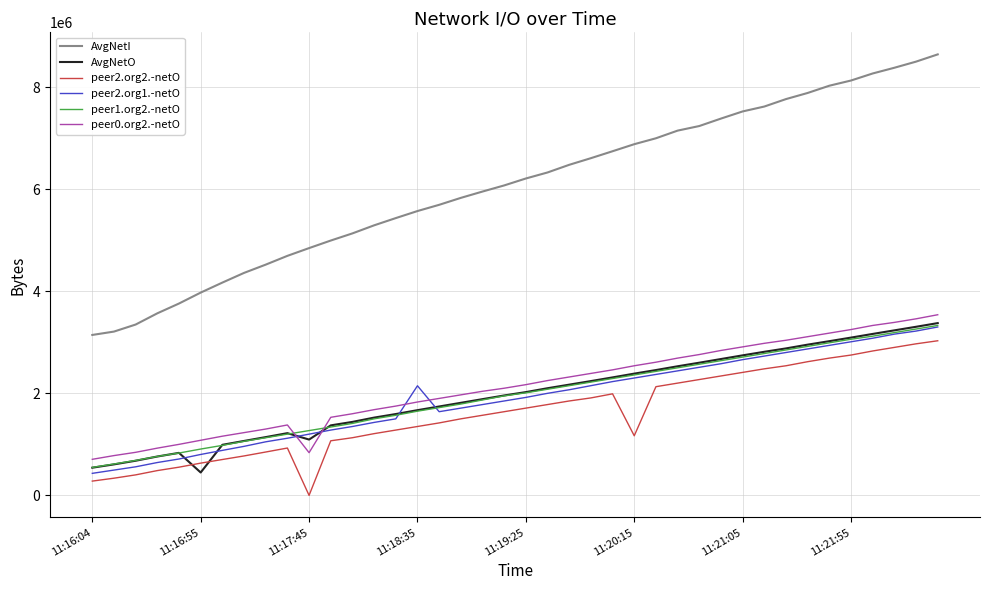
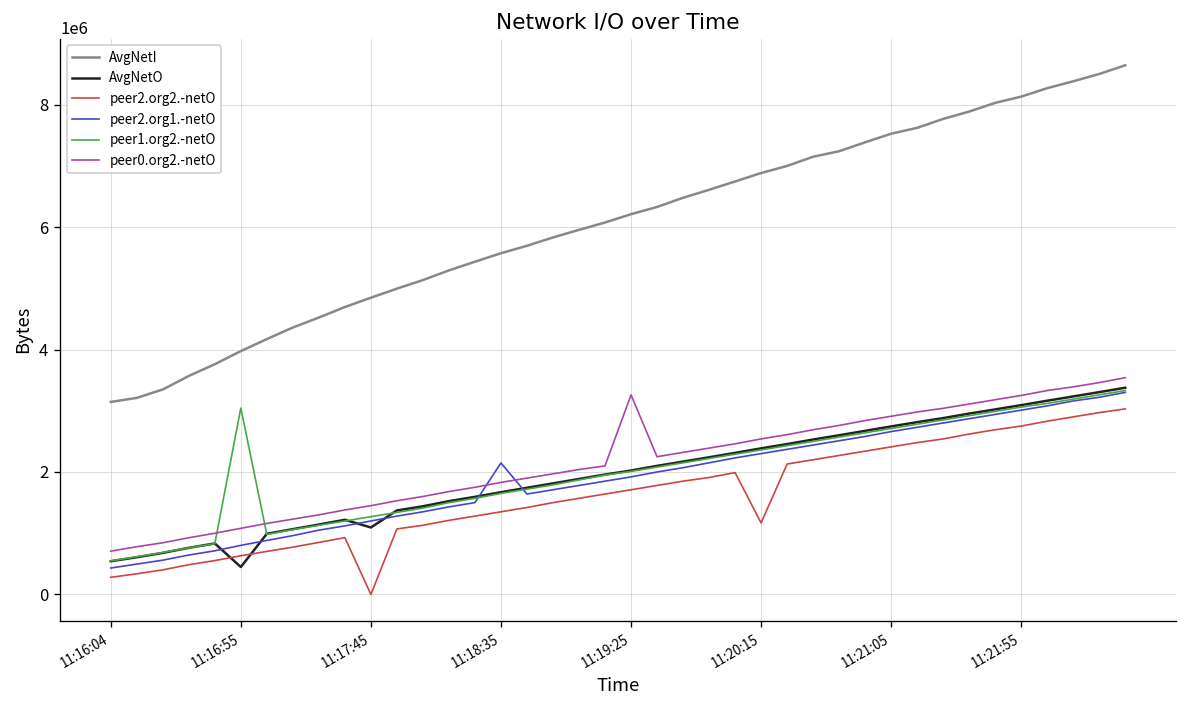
  {
    "AvgNetI": {
      "11:16:04": 3100000,
      "11:16:55": 4000000,
      "11:17:45": 4800000,
      "11:18:35": 5600000,
      "11:19:25": 6200000,
      "11:20:15": 6900000,
      "11:21:05": 7500000,
      "11:21:55": 8100000
    },
    "AvgNetO": {
      "11:16:55": 400000,
      "11:17:45": 1100000
    },
    "peer2.org2.-netO": {
      "11:16:04": 300000,
      "11:16:55": 600000,
      "11:17:45": 0,
      "11:18:35": 1400000,
      "11:19:25": 1700000,
      "11:20:15": 1200000,
      "11:21:05": 2400000,
      "11:21:55": 2800000
    },
    "peer2.org1.-netO": {
      "11:16:04": 400000,
      "11:16:55": 800000,
      "11:17:45": 1200000,
      "11:18:35": 2100000,
      "11:19:25": 1900000,
      "11:20:15": 2300000,
      "11:21:55": 3000000
    },
    "peer1.org2.-netO": {
-     "11:16:55": 900000,
+     "11:16:55": 3000000,
      "11:17:45": 1300000
    },
    "peer0.org2.-netO": {
      "11:16:04": 700000,
      "11:16:55": 1100000,
-     "11:17:45": 800000,
+     "11:17:45": 1500000,
      "11:18:35": 1800000,
-     "11:19:25": 2200000,
+     "11:19:25": 3300000,
      "11:20:15": 2500000,
      "11:21:05": 2900000,
      "11:21:55": 3300000
    }
  }
